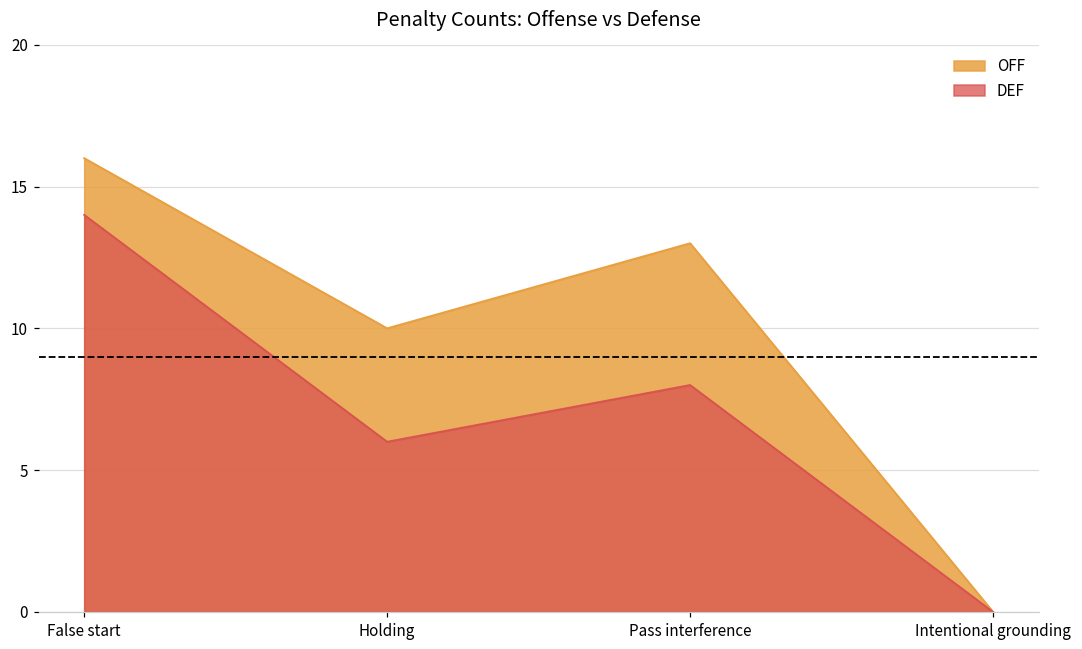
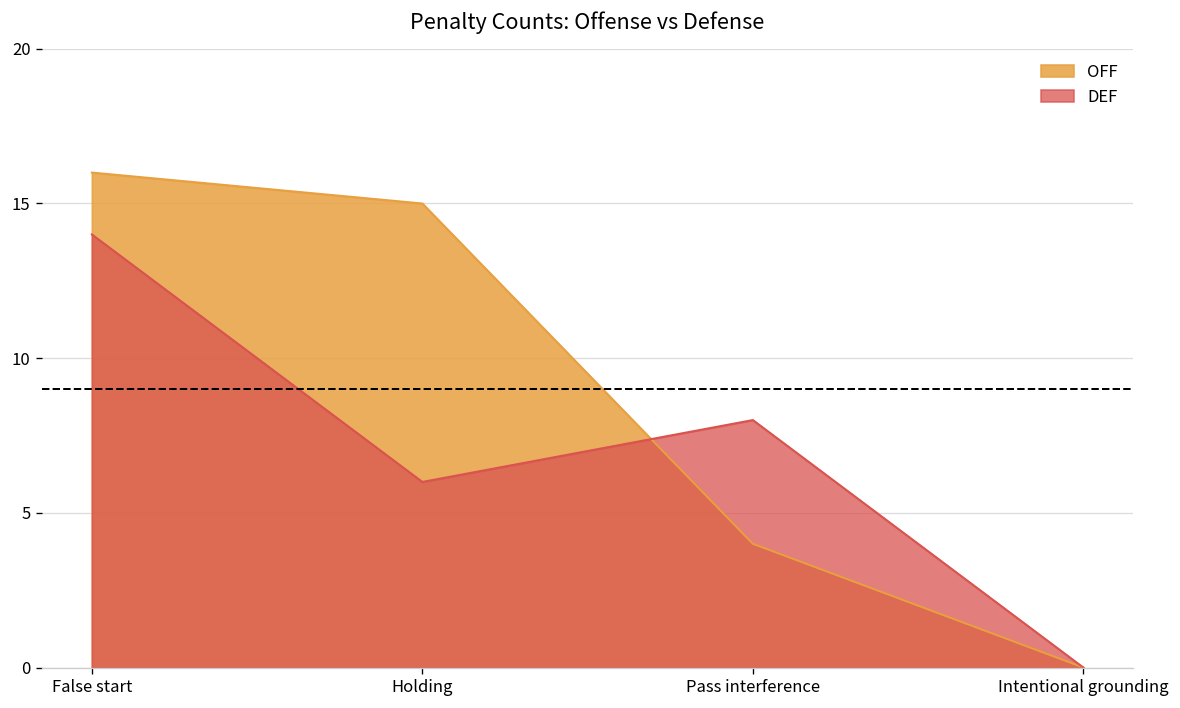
  {
    "OFF": {
      "False start": 16,
-     "Holding": 10,
-     "Pass interference": 13
+     "Holding": 15,
+     "Pass interference": 4
    },
    "DEF": {
      "False start": 14,
      "Holding": 6,
      "Pass interference": 8
    }
  }
